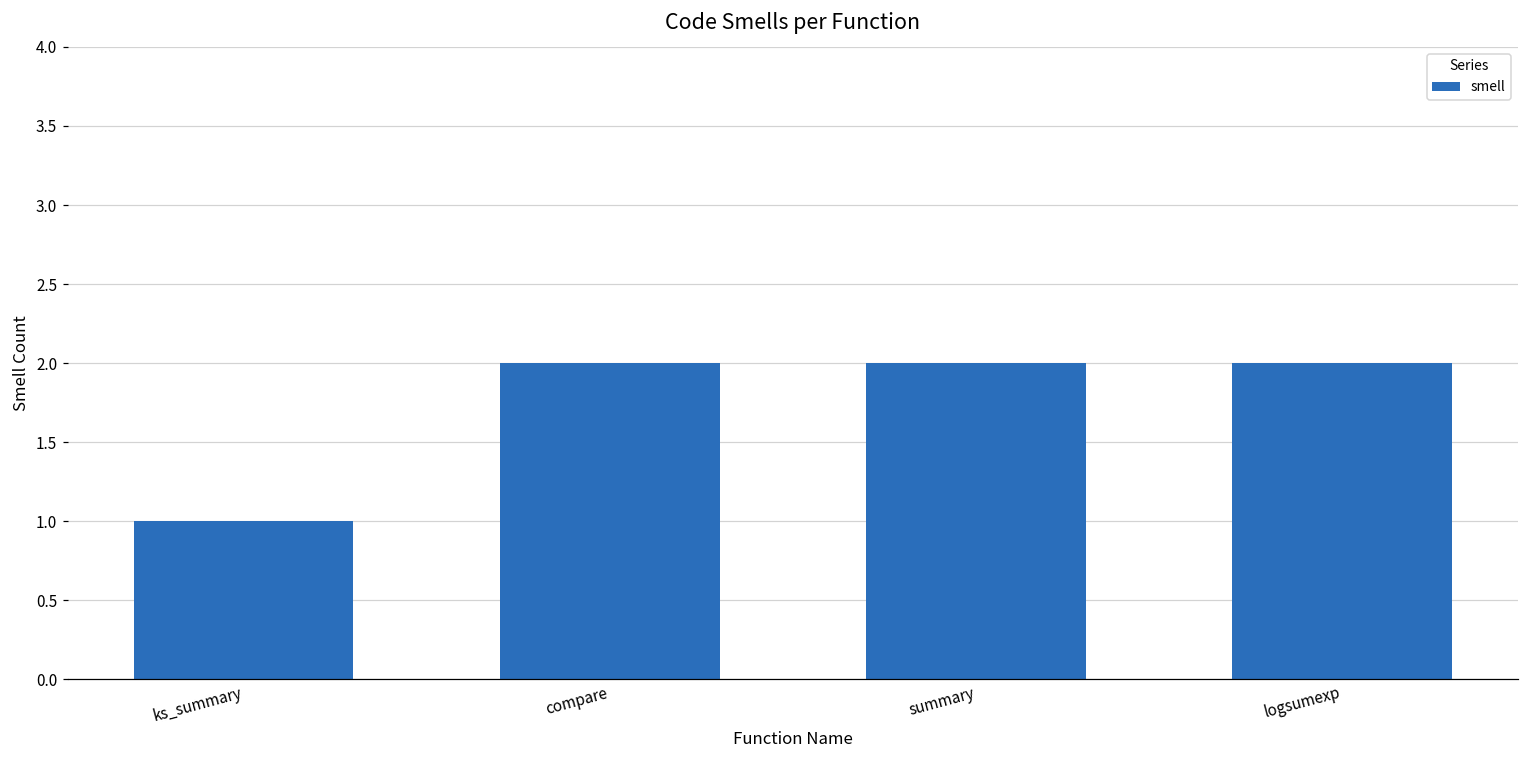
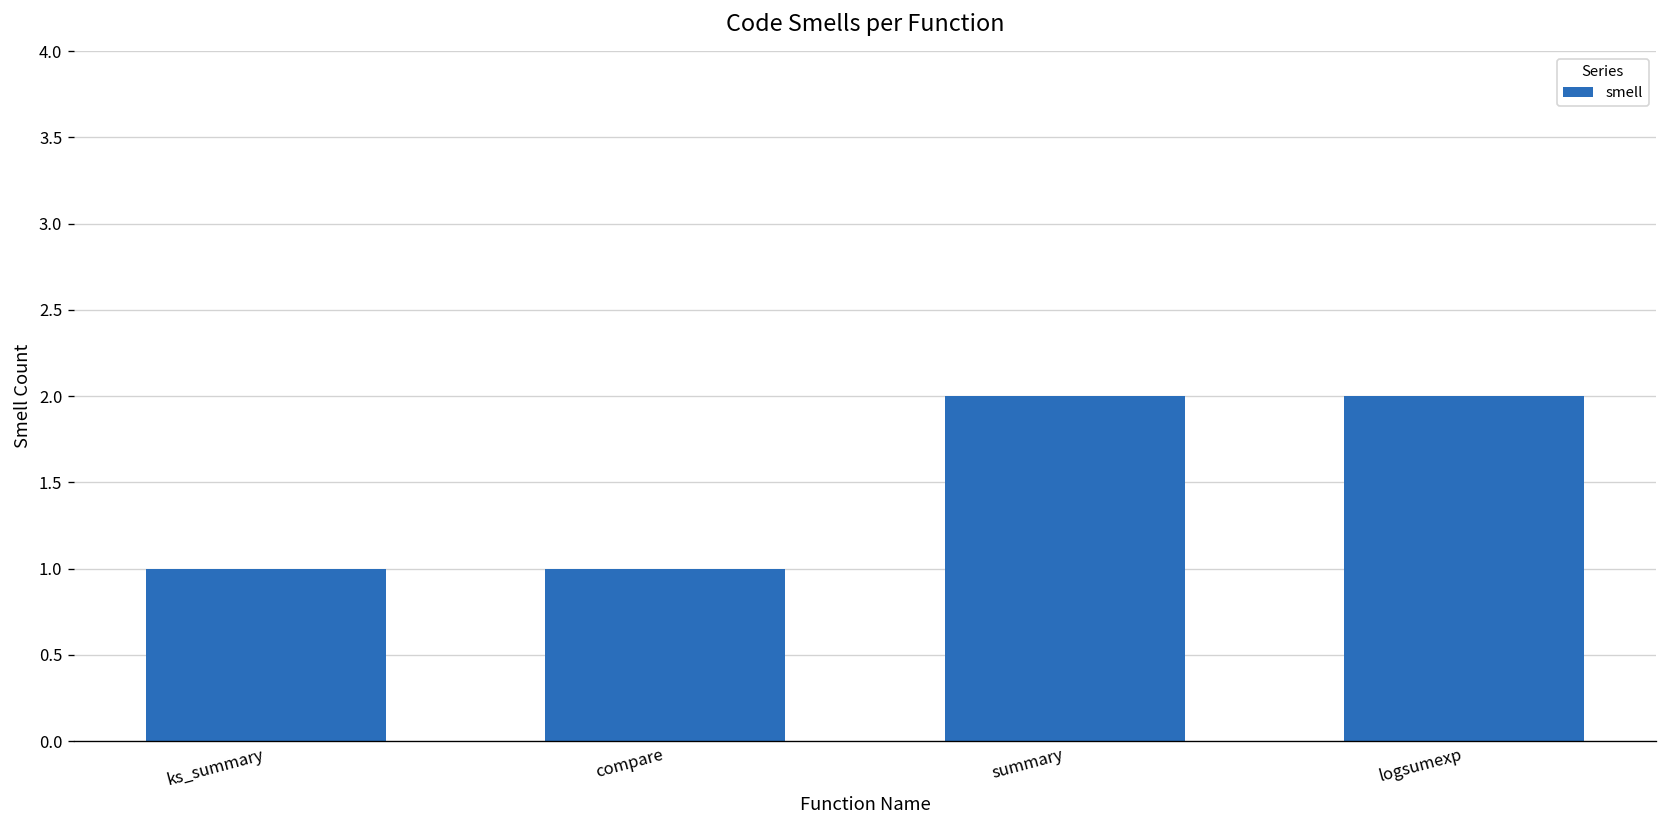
  {
    "ks_summary": 1,
-   "compare": 2,
+   "compare": 1,
    "summary": 2,
    "logsumexp": 2
  }
